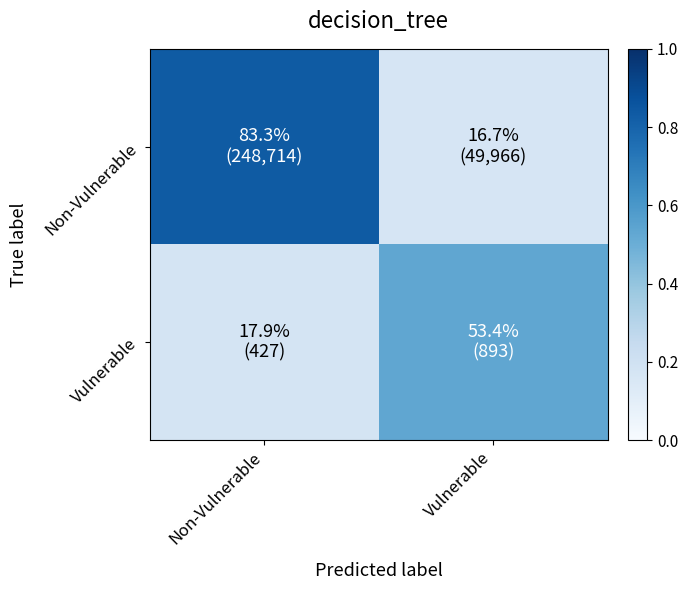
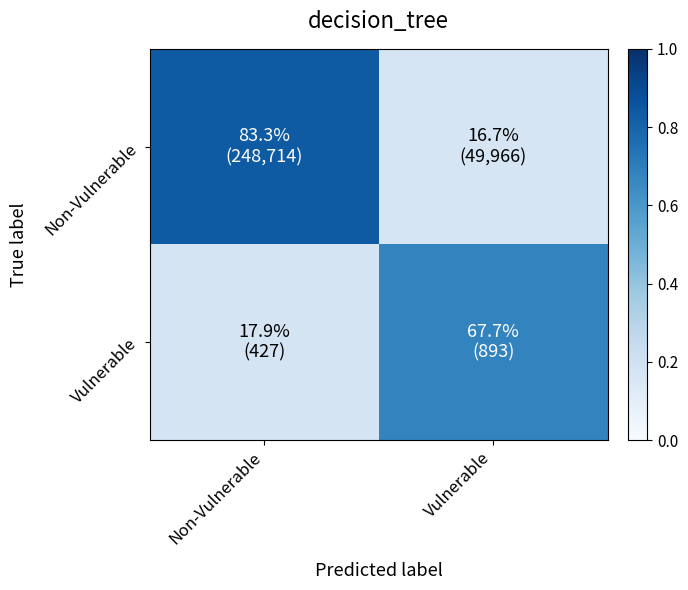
  {
    "Vulnerable": {
-     "Vulnerable": "53.4%"
+     "Vulnerable": "67.7%"
    }
  }
